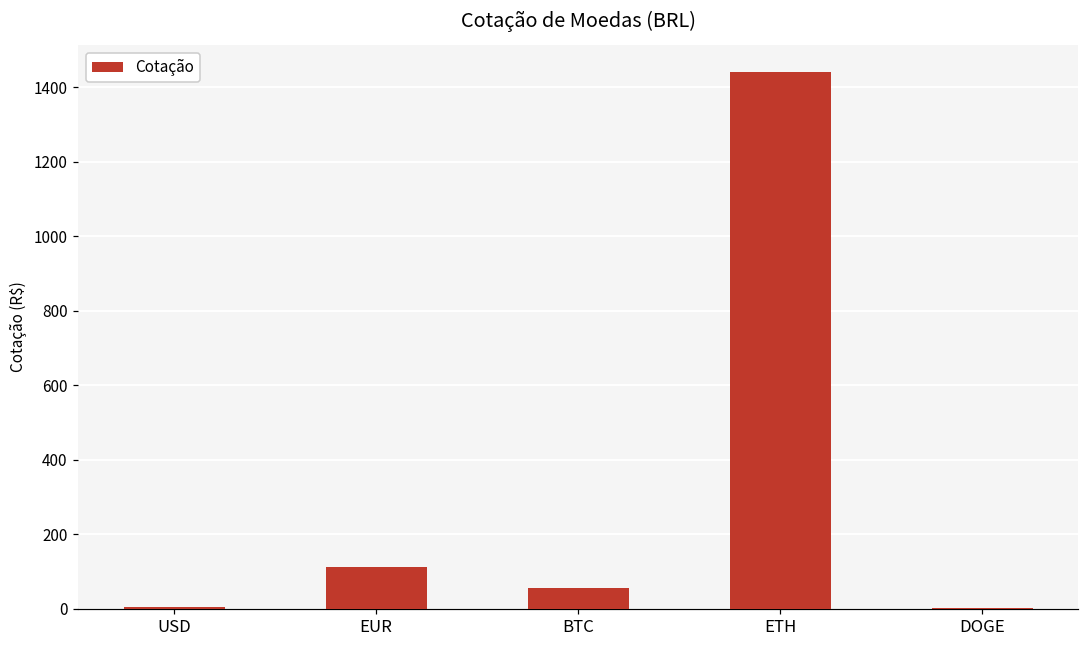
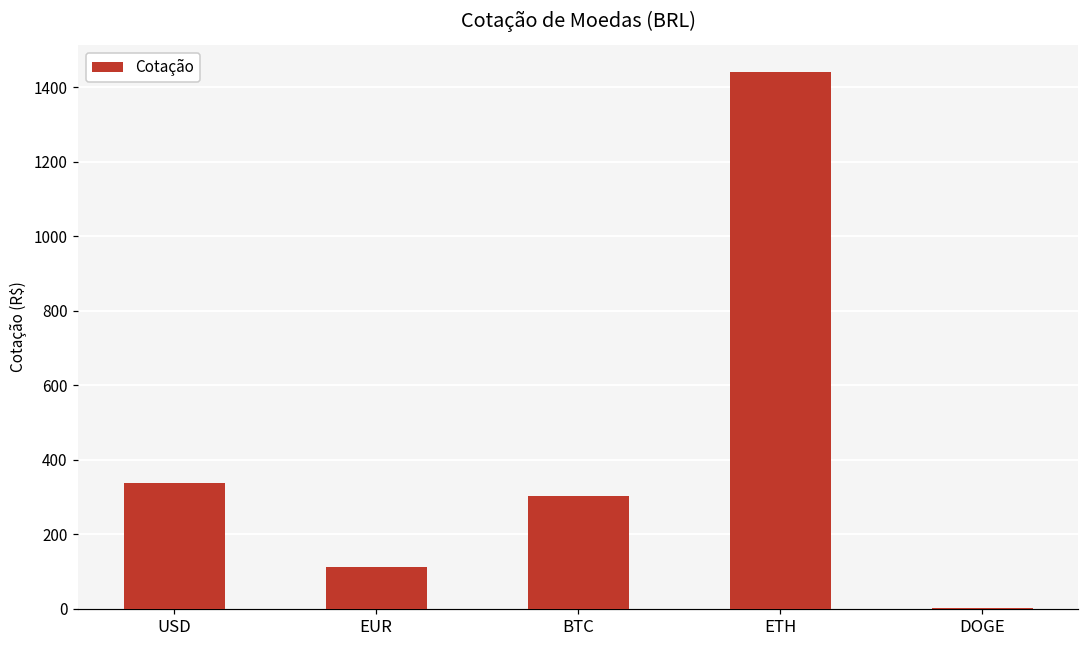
  {
-   "USD": 10,
+   "USD": 340,
    "EUR": 110,
-   "BTC": 60,
+   "BTC": 300,
    "ETH": 1440
  }
